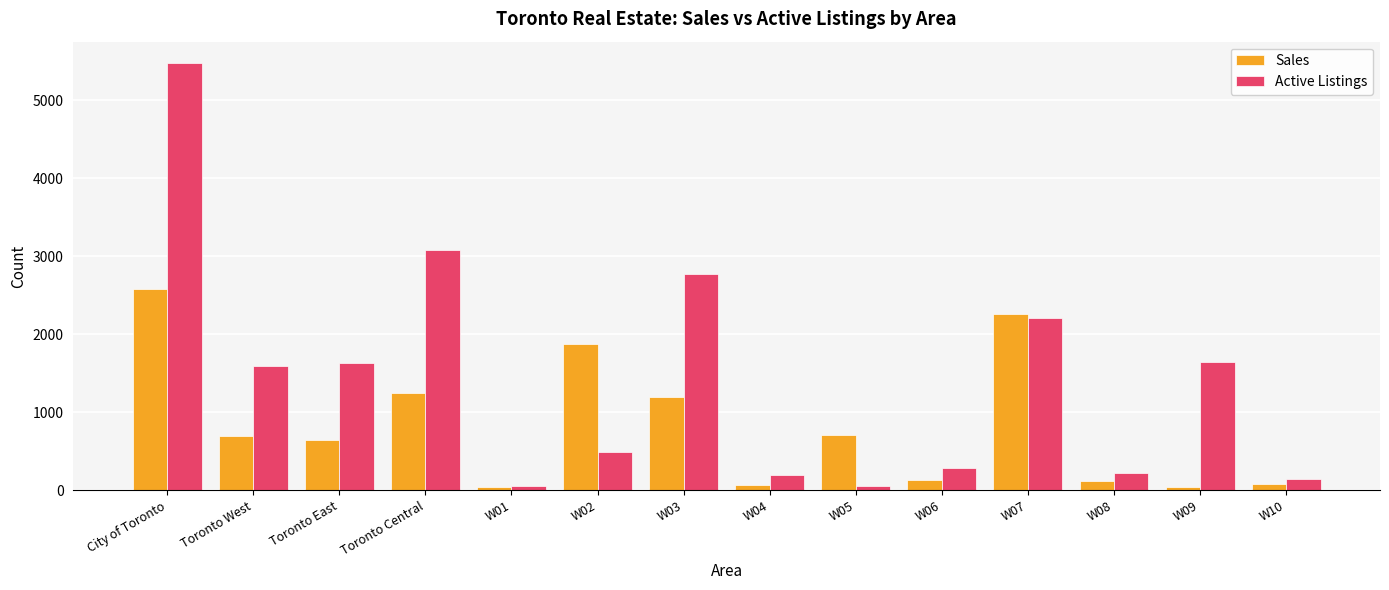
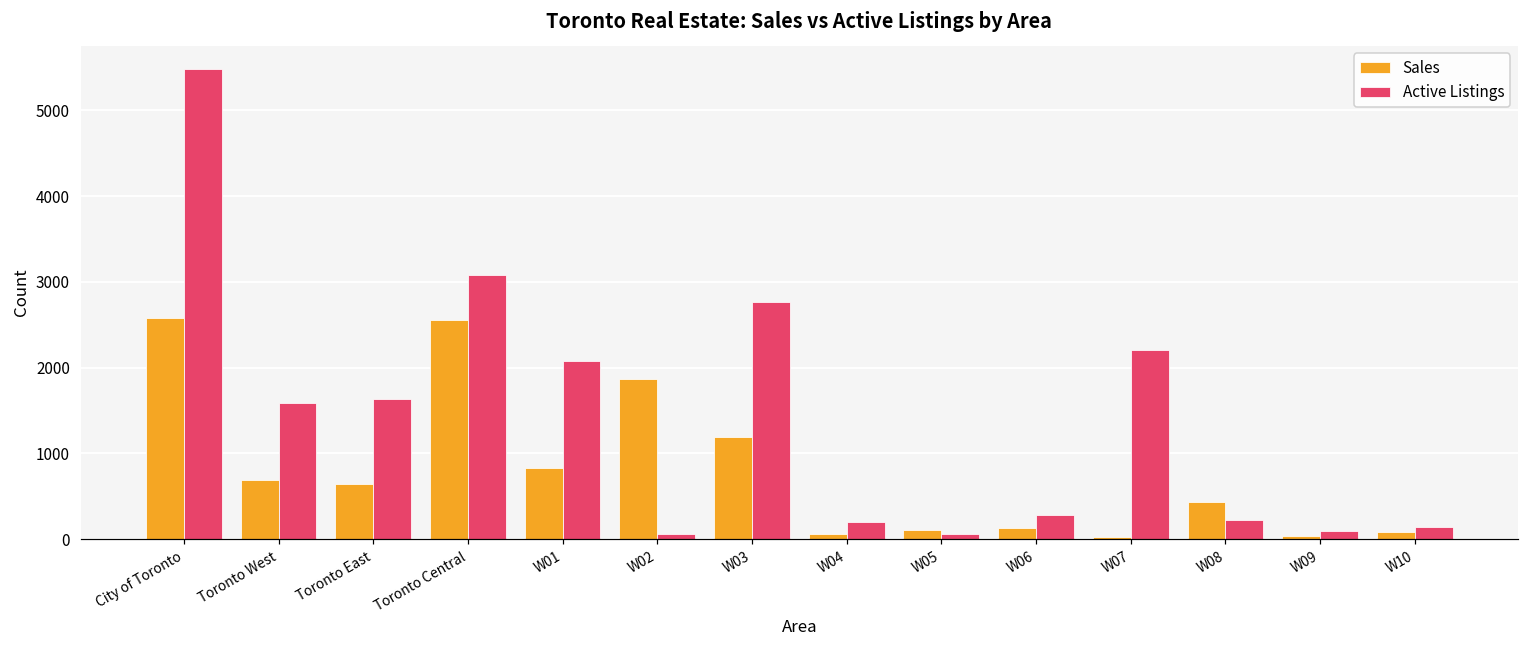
  {
    "Sales": {
      "City of Toronto": 2600,
      "Toronto West": 700,
      "Toronto East": 600,
-     "Toronto Central": 1200,
-     "W01": 0,
+     "Toronto Central": 2600,
+     "W01": 800,
      "W02": 1900,
      "W03": 1200,
      "W04": 100,
-     "W05": 700,
+     "W05": 100,
      "W06": 100,
-     "W07": 2300,
-     "W08": 100,
+     "W07": 0,
+     "W08": 400,
      "W09": 0,
      "W10": 100
    },
    "Active Listings": {
      "City of Toronto": 5500,
      "Toronto West": 1600,
      "Toronto East": 1600,
      "Toronto Central": 3100,
-     "W01": 100,
-     "W02": 500,
+     "W01": 2100,
+     "W02": 100,
      "W03": 2800,
      "W04": 200,
      "W05": 100,
      "W06": 300,
      "W07": 2200,
      "W08": 200,
-     "W09": 1600,
+     "W09": 100,
      "W10": 100
    }
  }
